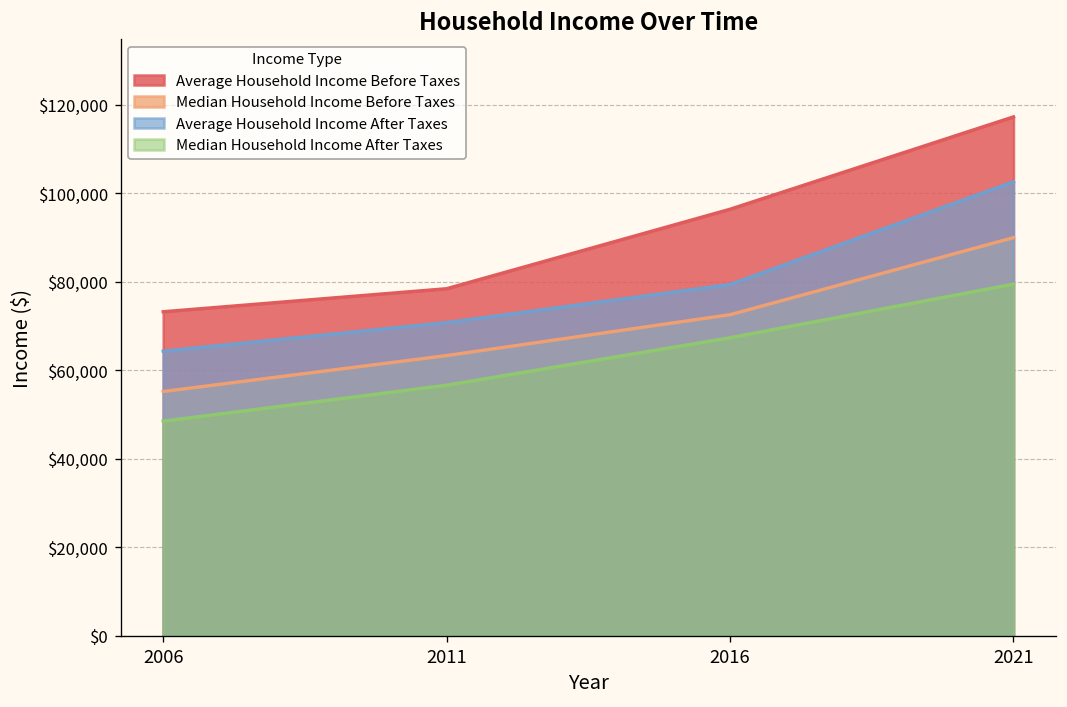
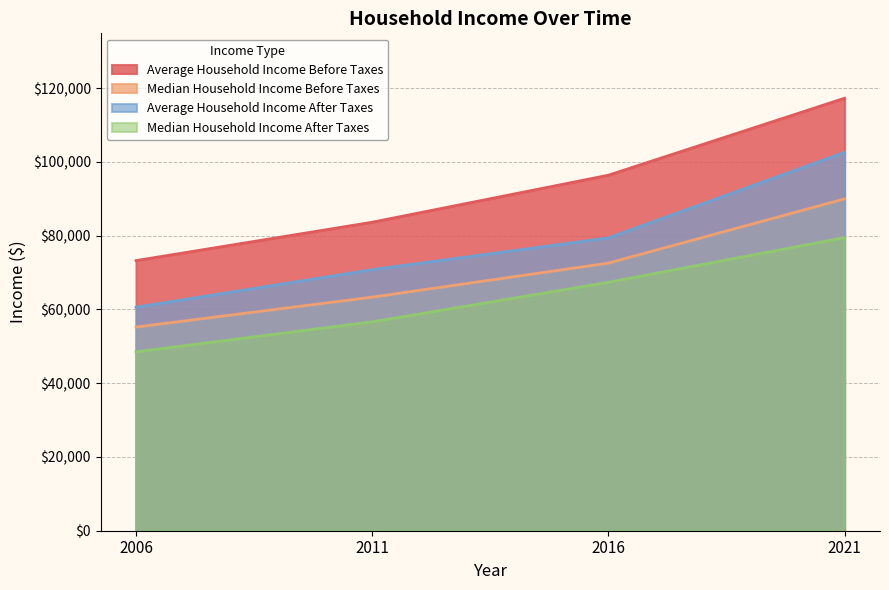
  {
    "Average Household Income Before Taxes": {
      "2006": "$73,000",
-     "2011": "$78,000",
+     "2011": "$84,000",
      "2016": "$96,000",
      "2021": "$117,000"
    },
    "Median Household Income Before Taxes": {
      "2006": "$55,000",
      "2011": "$63,000",
      "2016": "$73,000",
      "2021": "$90,000"
    },
    "Average Household Income After Taxes": {
-     "2006": "$64,000",
+     "2006": "$61,000",
      "2011": "$71,000",
      "2016": "$79,000",
      "2021": "$103,000"
    },
    "Median Household Income After Taxes": {
      "2006": "$49,000",
      "2011": "$57,000",
      "2016": "$67,000",
      "2021": "$80,000"
    }
  }
